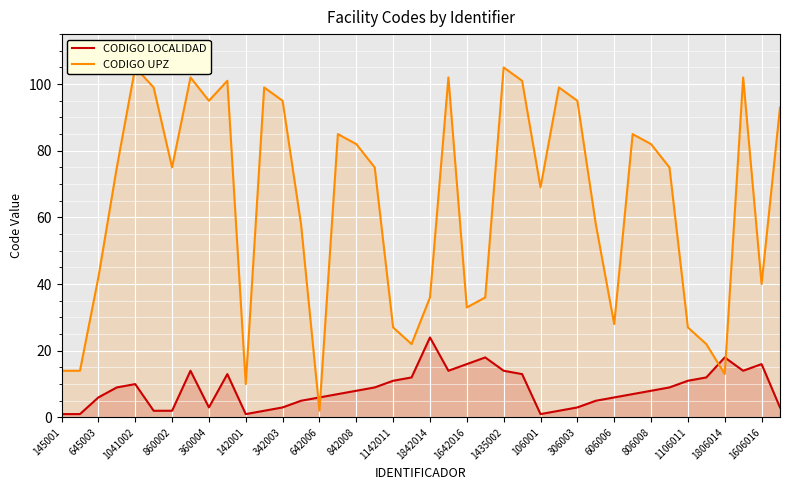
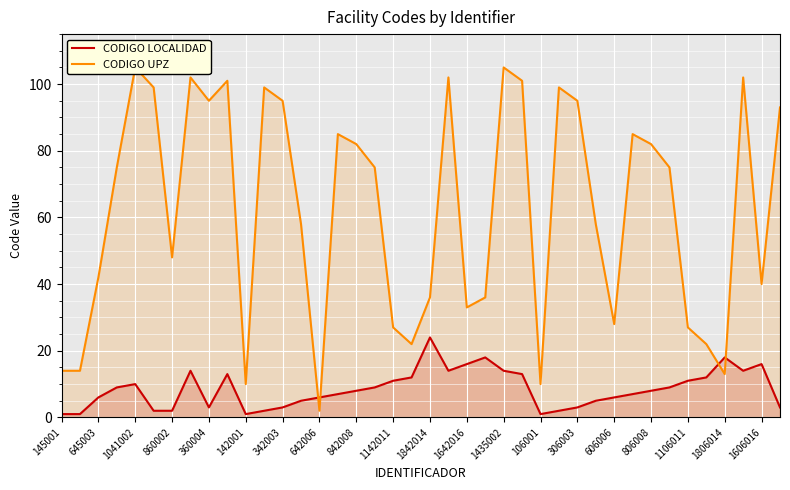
  {
    "CODIGO LOCALIDAD": {
      "145001": 1,
      "645003": 6,
      "1041002": 10,
      "860002": 2,
      "360004": 3,
      "142001": 1,
      "342003": 3,
      "642006": 6,
      "842008": 8,
      "1142011": 11,
      "1842014": 24,
      "1642016": 16,
      "1435002": 14,
      "106001": 1,
      "306003": 3,
      "606006": 6,
      "806008": 8,
      "1106011": 11,
      "1806014": 18,
      "1606016": 16
    },
    "CODIGO UPZ": {
      "145001": 14,
      "645003": 42,
-     "860002": 75,
+     "860002": 48,
      "360004": 95,
      "142001": 10,
      "342003": 95,
      "642006": 2,
      "842008": 82,
      "1142011": 27,
      "1842014": 36,
      "1642016": 33,
      "1435002": 105,
-     "106001": 69,
+     "106001": 10,
      "306003": 95,
      "606006": 28,
      "806008": 82,
      "1106011": 27,
      "1806014": 13,
      "1606016": 40
    }
  }
